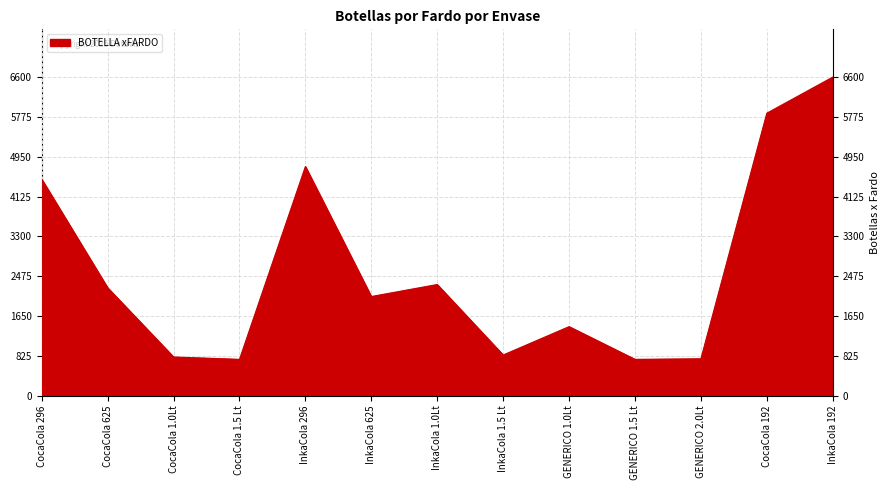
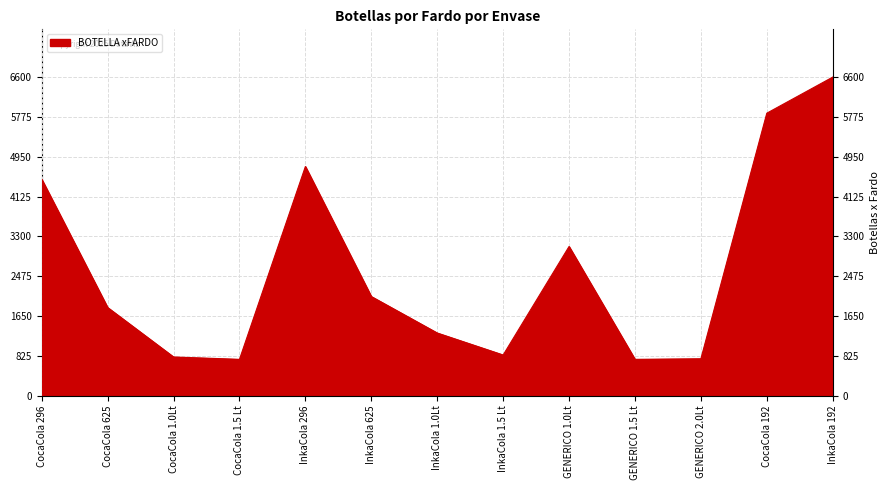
  {
    "CocaCola 296": 4500,
-   "CocaCola 625": 2200,
+   "CocaCola 625": 1800,
    "CocaCola 1.0Lt": 800,
    "CocaCola 1.5 Lt": 800,
    "InkaCola 296": 4700,
    "InkaCola 625": 2100,
-   "InkaCola 1.0Lt": 2300,
+   "InkaCola 1.0Lt": 1300,
    "InkaCola 1.5 Lt": 800,
-   "GENERICO 1.0Lt": 1400,
+   "GENERICO 1.0Lt": 3100,
    "GENERICO 1.5 Lt": 800,
    "GENERICO 2.0Lt": 800,
    "CocaCola 192": 5900,
    "InkaCola 192": 6600
  }
